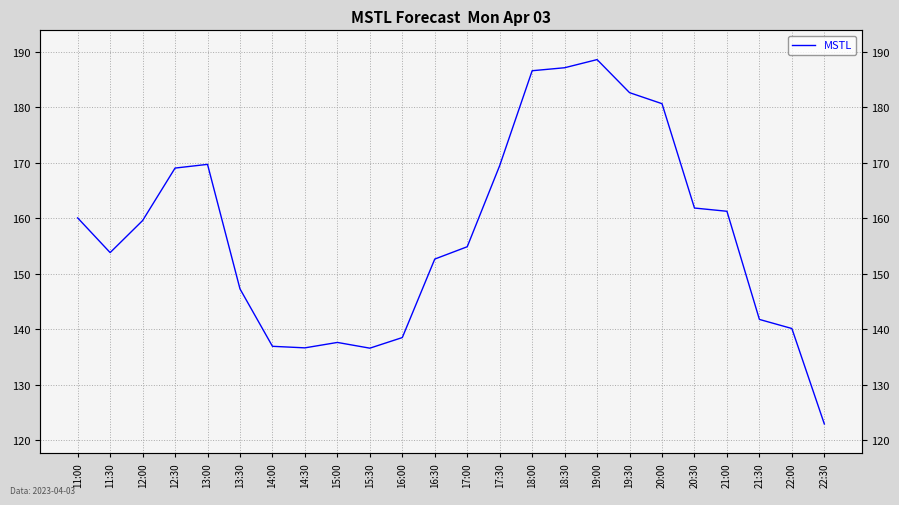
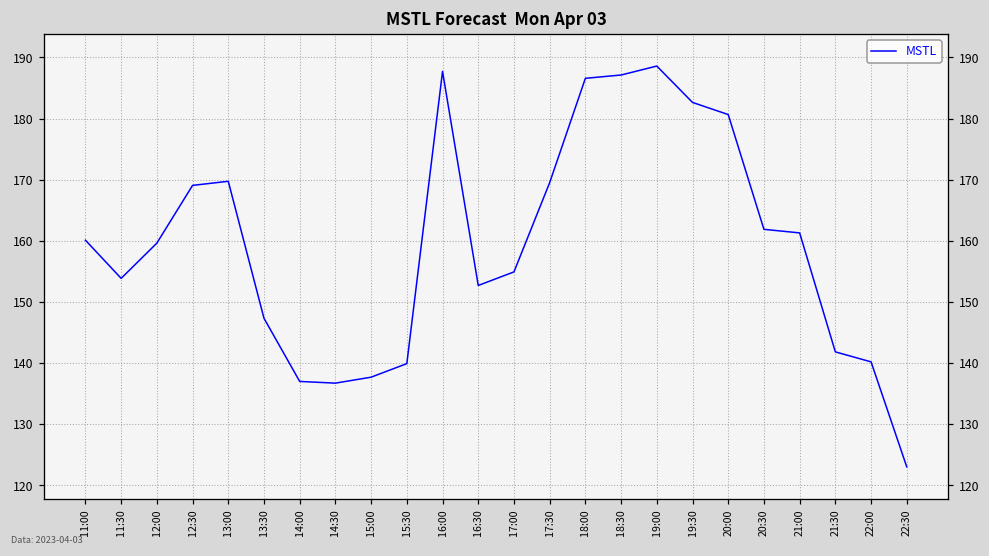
  {
    "11:00": 160,
    "11:30": 154,
    "12:00": 160,
    "12:30": 169,
    "13:00": 170,
    "13:30": 147,
    "14:00": 137,
    "14:30": 137,
    "15:00": 138,
-   "15:30": 137,
-   "16:00": 139,
+   "15:30": 140,
+   "16:00": 188,
    "16:30": 153,
    "17:00": 155,
    "17:30": 170,
    "18:00": 187,
    "18:30": 187,
    "19:00": 189,
    "19:30": 183,
    "20:00": 181,
    "20:30": 162,
    "21:00": 161,
    "21:30": 142,
    "22:00": 140,
    "22:30": 123
  }
